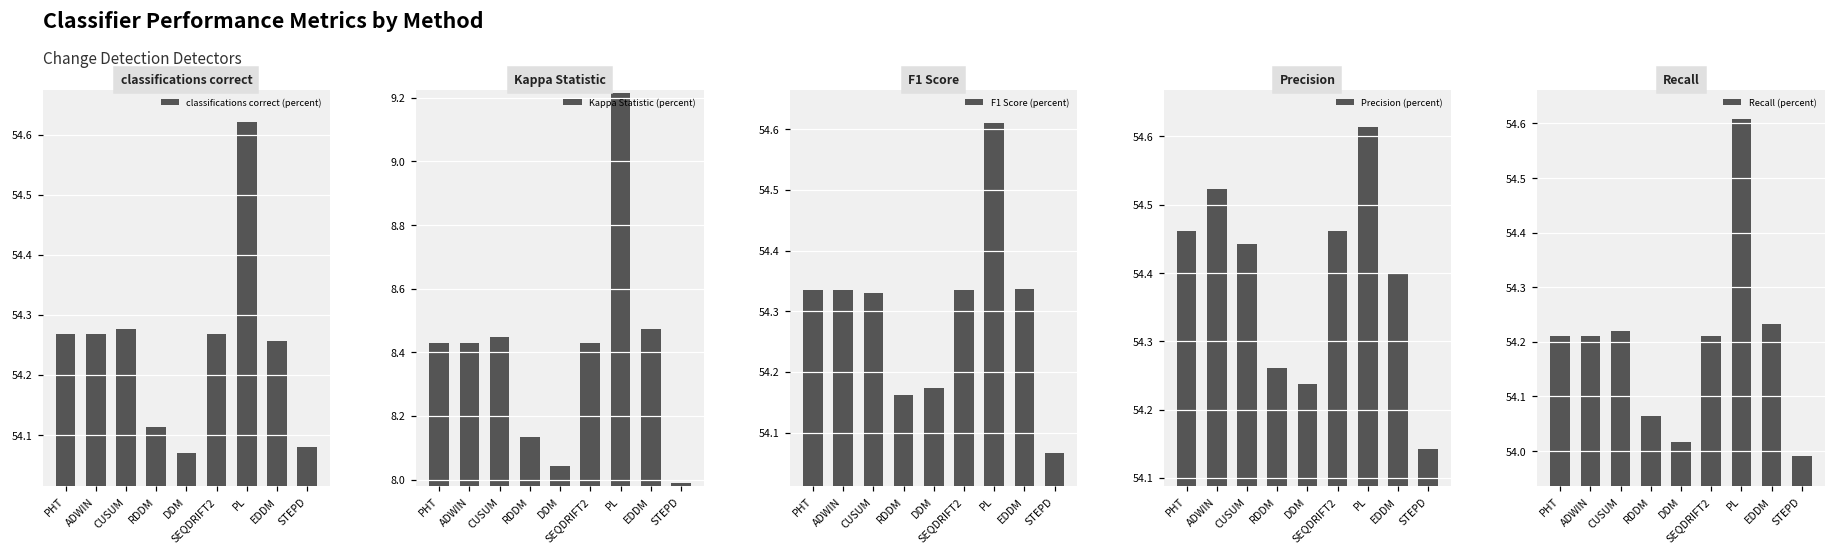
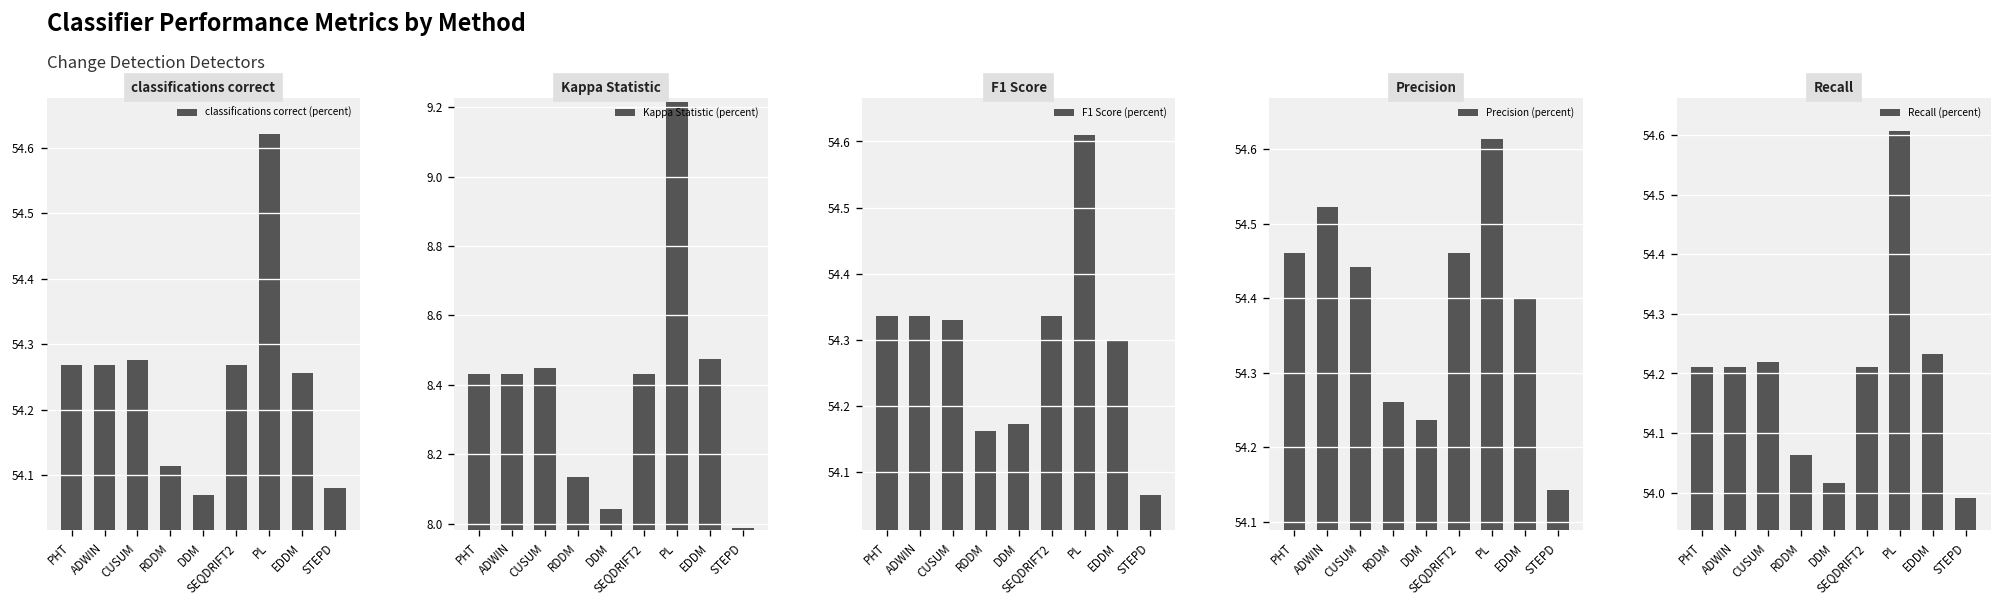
  {
    "classifications correct": {
      "PHT": 54.27,
      "ADWIN": 54.27,
      "CUSUM": 54.28,
      "RDDM": 54.11,
      "DDM": 54.07,
      "SEQDRIFT2": 54.27,
      "PL": 54.62,
      "EDDM": 54.26,
      "STEPD": 54.08
    },
    "Kappa Statistic": {
      "PHT": 8.43,
      "ADWIN": 8.43,
      "CUSUM": 8.45,
      "RDDM": 8.13,
      "DDM": 8.04,
      "SEQDRIFT2": 8.43,
      "PL": 9.22,
      "EDDM": 8.47,
      "STEPD": 7.99
    },
    "F1 Score": {
      "PHT": 54.34,
      "ADWIN": 54.34,
      "CUSUM": 54.33,
      "RDDM": 54.16,
      "DDM": 54.17,
      "SEQDRIFT2": 54.34,
      "PL": 54.61,
-     "EDDM": 54.34,
+     "EDDM": 54.30,
      "STEPD": 54.07
    },
    "Precision": {
      "PHT": 54.46,
      "ADWIN": 54.52,
      "CUSUM": 54.44,
      "RDDM": 54.26,
      "DDM": 54.24,
      "SEQDRIFT2": 54.46,
      "PL": 54.61,
      "EDDM": 54.40,
      "STEPD": 54.14
    },
    "Recall": {
      "PHT": 54.21,
      "ADWIN": 54.21,
      "CUSUM": 54.22,
      "RDDM": 54.06,
      "DDM": 54.02,
      "SEQDRIFT2": 54.21,
      "PL": 54.61,
      "EDDM": 54.23,
      "STEPD": 53.99
    }
  }
